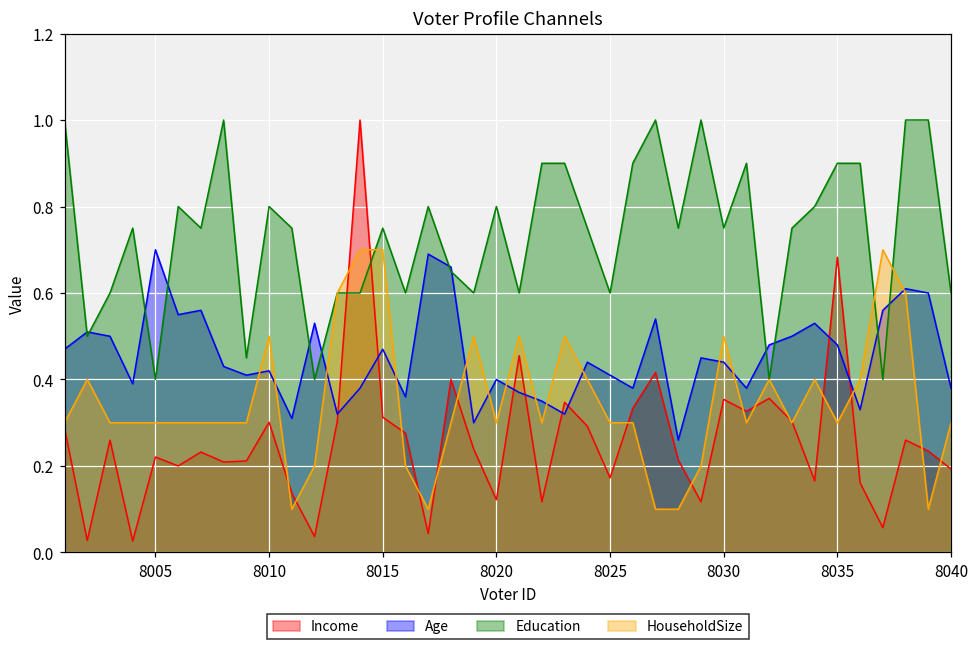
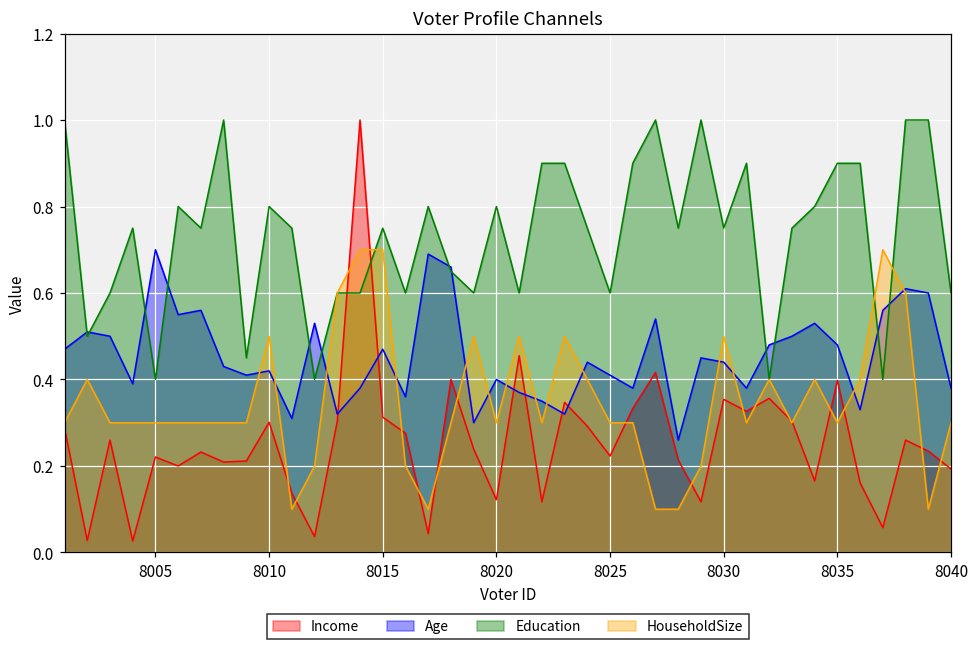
  {
    "Income": {
      "8005": 0.22,
      "8010": 0.30,
      "8015": 0.31,
      "8020": 0.12,
-     "8025": 0.17,
+     "8025": 0.22,
      "8030": 0.35,
-     "8035": 0.68,
+     "8035": 0.40,
      "8040": 0.19
    },
    "Age": {
      "8005": 0.70,
      "8010": 0.42,
      "8015": 0.47,
      "8020": 0.40,
      "8025": 0.41,
      "8030": 0.44,
      "8035": 0.48,
      "8040": 0.38
    },
    "Education": {
      "8005": 0.40,
      "8010": 0.80,
      "8015": 0.75,
      "8020": 0.80,
      "8025": 0.60,
      "8030": 0.75,
      "8035": 0.90,
      "8040": 0.60
    },
    "HouseholdSize": {
      "8005": 0.30,
      "8010": 0.50,
      "8015": 0.70,
      "8020": 0.30,
      "8025": 0.30,
      "8030": 0.50,
      "8035": 0.30,
      "8040": 0.30
    }
  }
